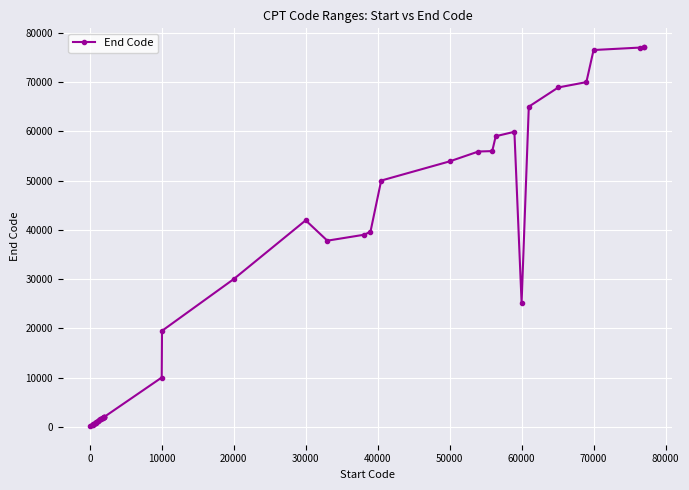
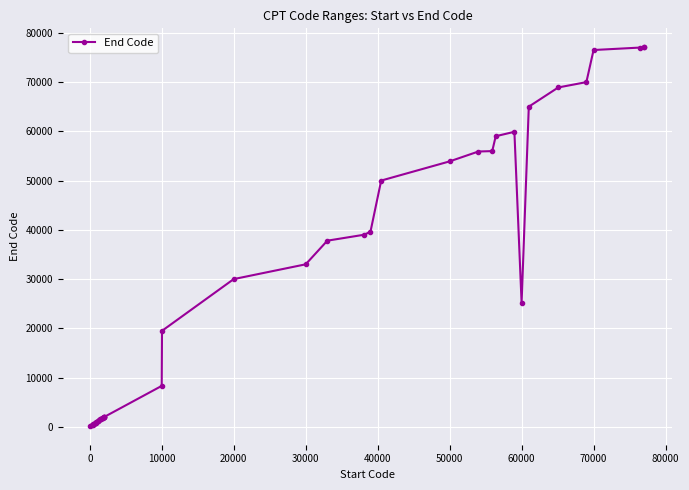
  {
-   "10000": 10000,
+   "10000": 8000,
    "20000": 30000,
-   "30000": 42000,
+   "30000": 33000,
    "60000": 25000,
    "70000": 76000
  }
